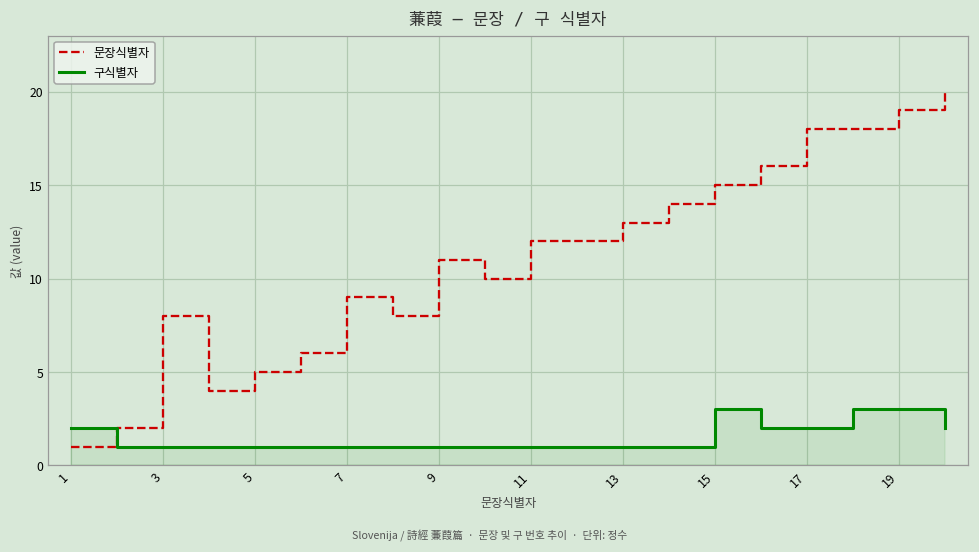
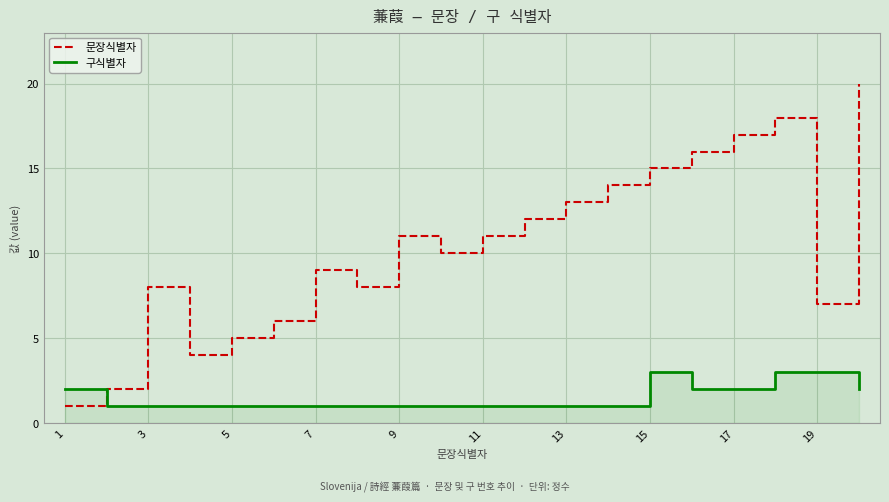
  {
    "문장식별자": {
      "1": 1,
      "3": 8,
      "5": 5,
      "7": 9,
      "9": 11,
-     "11": 12,
+     "11": 11,
      "13": 13,
      "15": 15,
-     "17": 18,
-     "19": 19
+     "17": 17,
+     "19": 7
    }
  }
